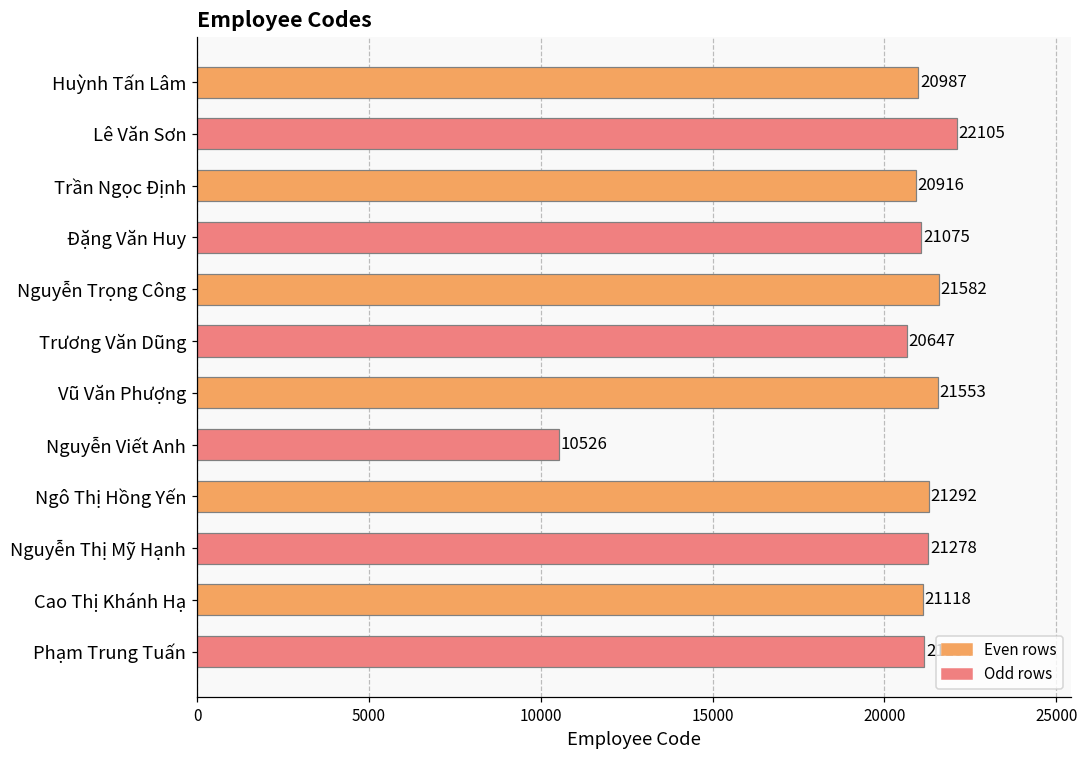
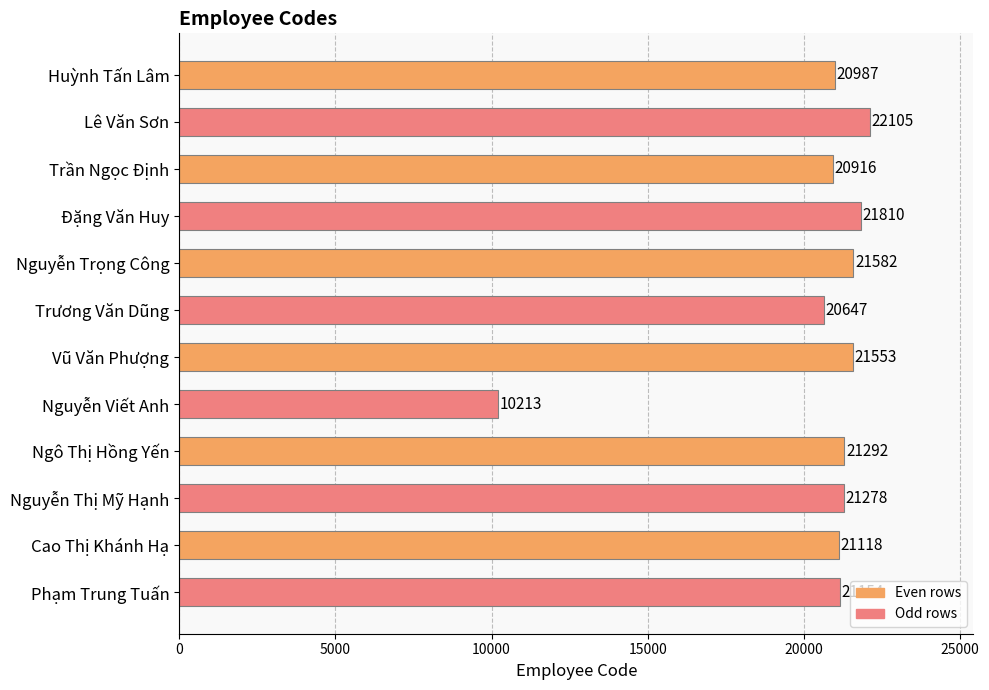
  {
    "Huỳnh Tấn Lâm": 20987,
    "Lê Văn Sơn": 22105,
    "Trần Ngọc Định": 20916,
-   "Đặng Văn Huy": 21075,
+   "Đặng Văn Huy": 21810,
    "Nguyễn Trọng Công": 21582,
    "Trương Văn Dũng": 20647,
    "Vũ Văn Phượng": 21553,
-   "Nguyễn Viết Anh": 10526,
+   "Nguyễn Viết Anh": 10213,
    "Ngô Thị Hồng Yến": 21292,
    "Nguyễn Thị Mỹ Hạnh": 21278,
    "Cao Thị Khánh Hạ": 21118
  }
